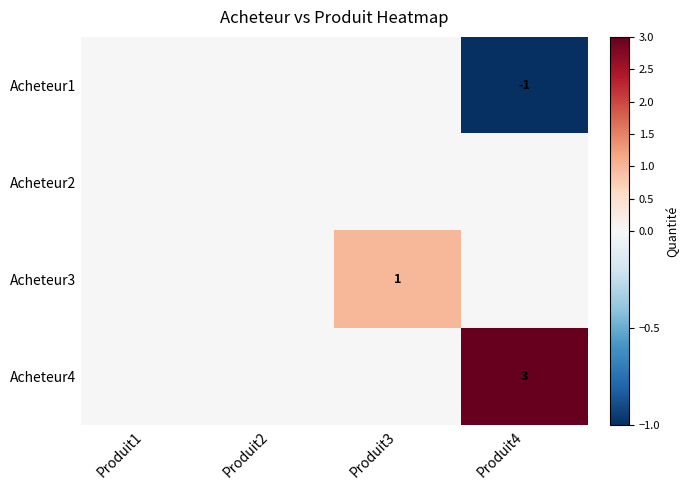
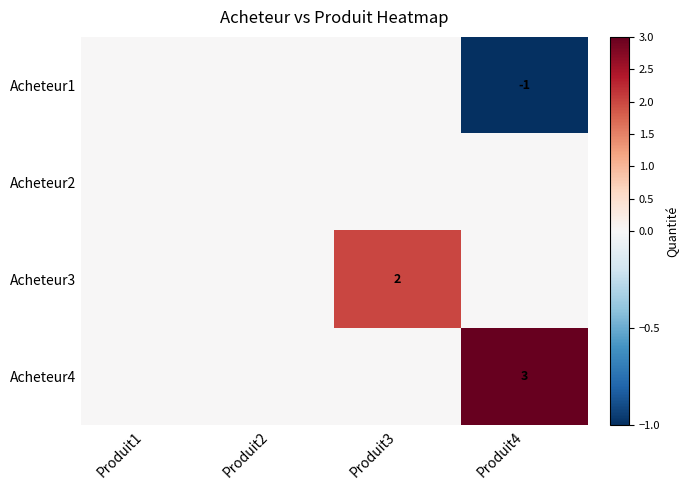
  {
    "Acheteur1": {
      "Produit4": -1
    },
    "Acheteur3": {
-     "Produit3": 1
+     "Produit3": 2
    },
    "Acheteur4": {
      "Produit4": 3
    }
  }
